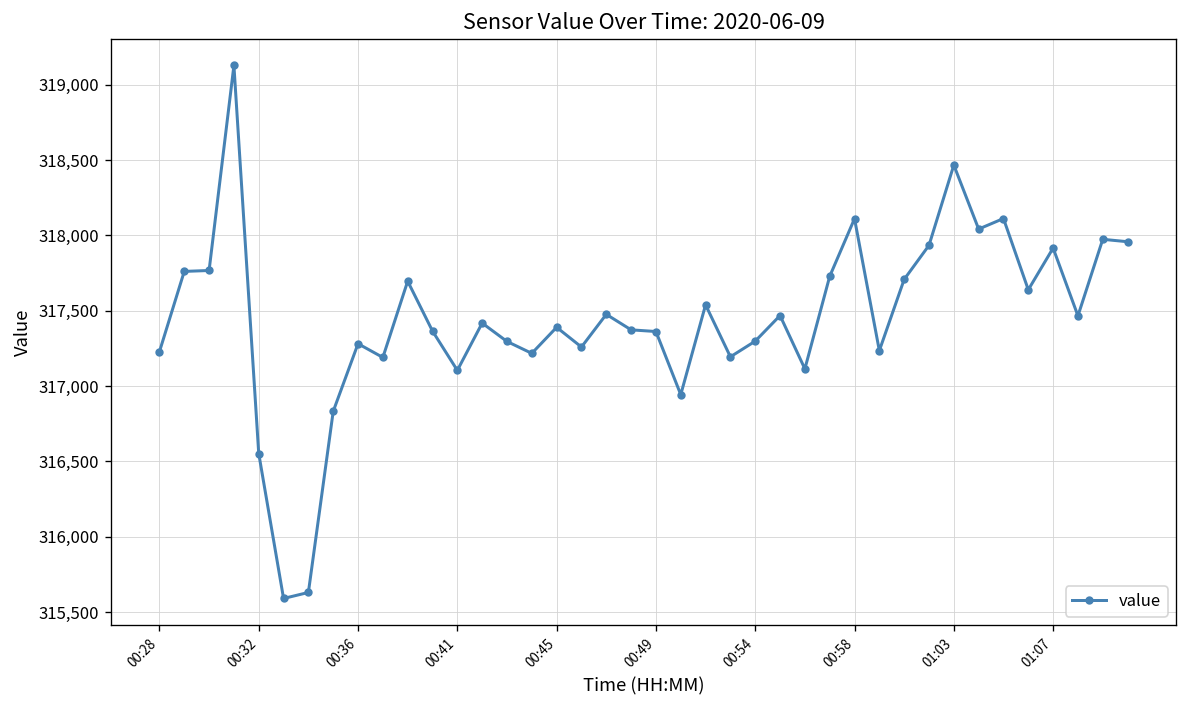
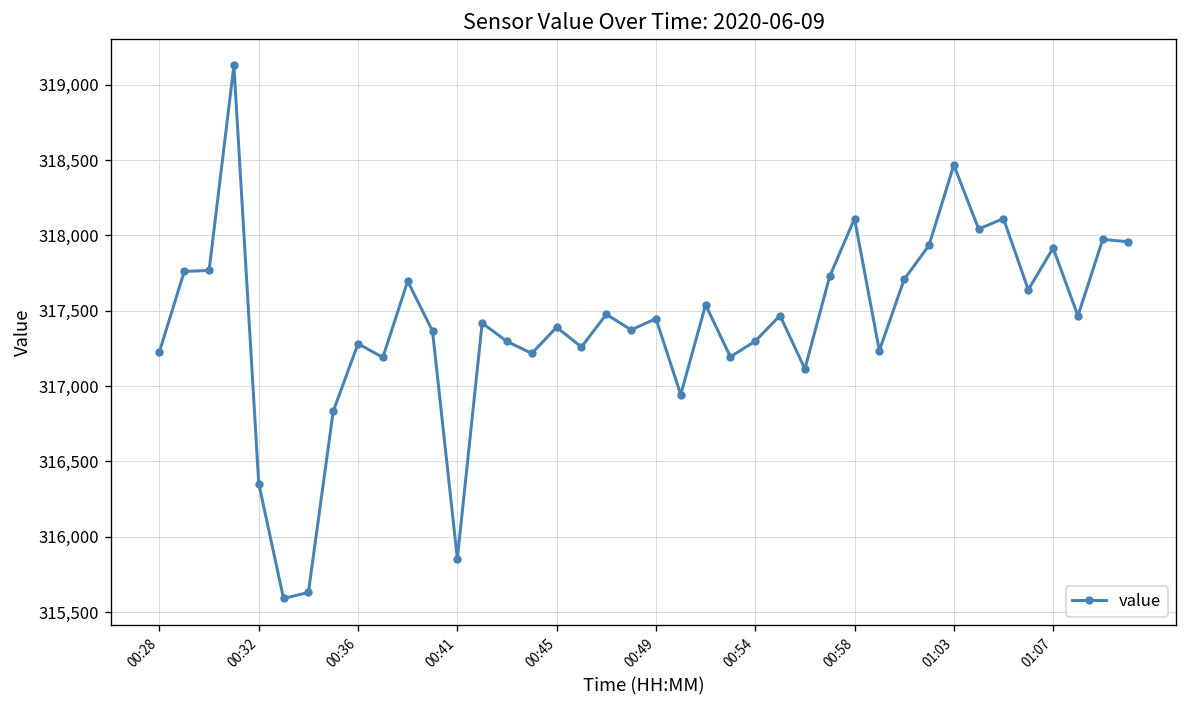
  {
    "00:28": "317,230",
-   "00:32": "316,550",
+   "00:32": "316,350",
    "00:36": "317,280",
-   "00:41": "317,100",
+   "00:41": "315,850",
    "00:45": "317,390",
-   "00:49": "317,360",
+   "00:49": "317,450",
    "00:54": "317,300",
    "00:58": "318,110",
    "01:03": "318,470",
    "01:07": "317,920"
  }
